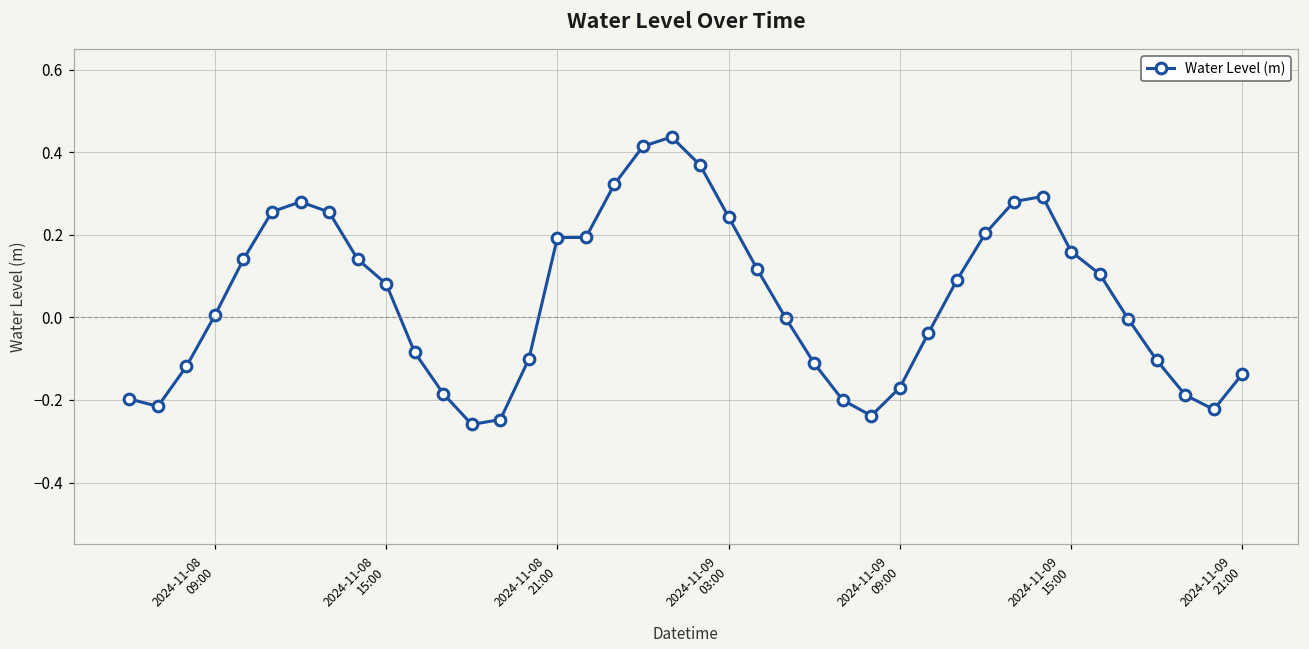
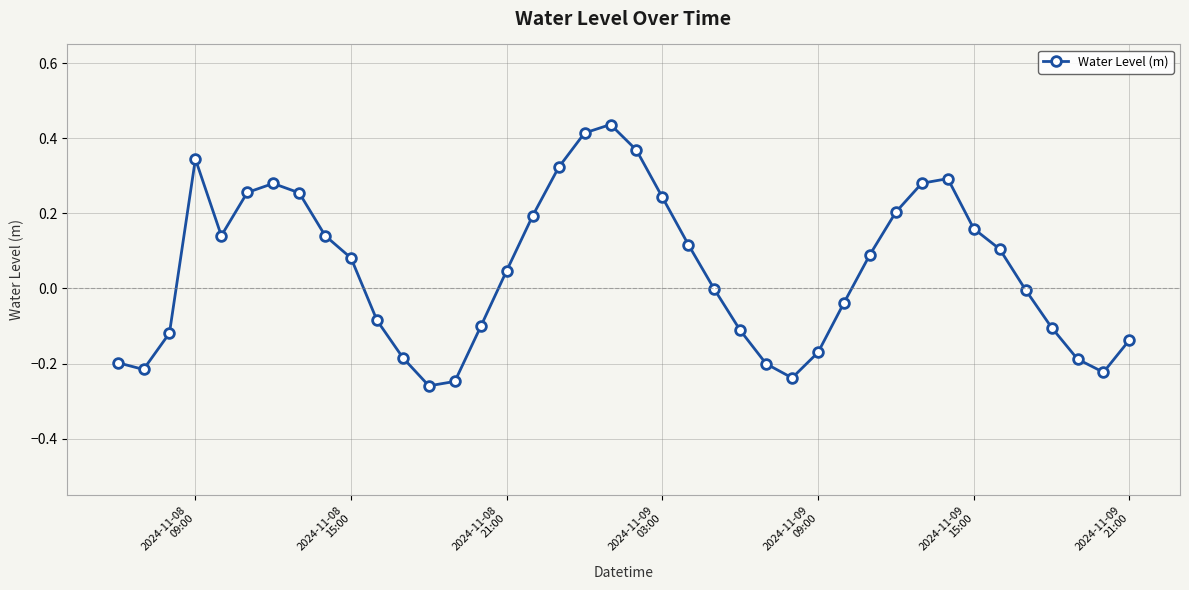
  {
-   "2024-11-08 09:00": 0.01,
+   "2024-11-08 09:00": 0.34,
    "2024-11-08 15:00": 0.08,
-   "2024-11-08 21:00": 0.19,
+   "2024-11-08 21:00": 0.05,
    "2024-11-09 03:00": 0.24,
    "2024-11-09 09:00": -0.17,
    "2024-11-09 15:00": 0.16,
    "2024-11-09 21:00": -0.14
  }
